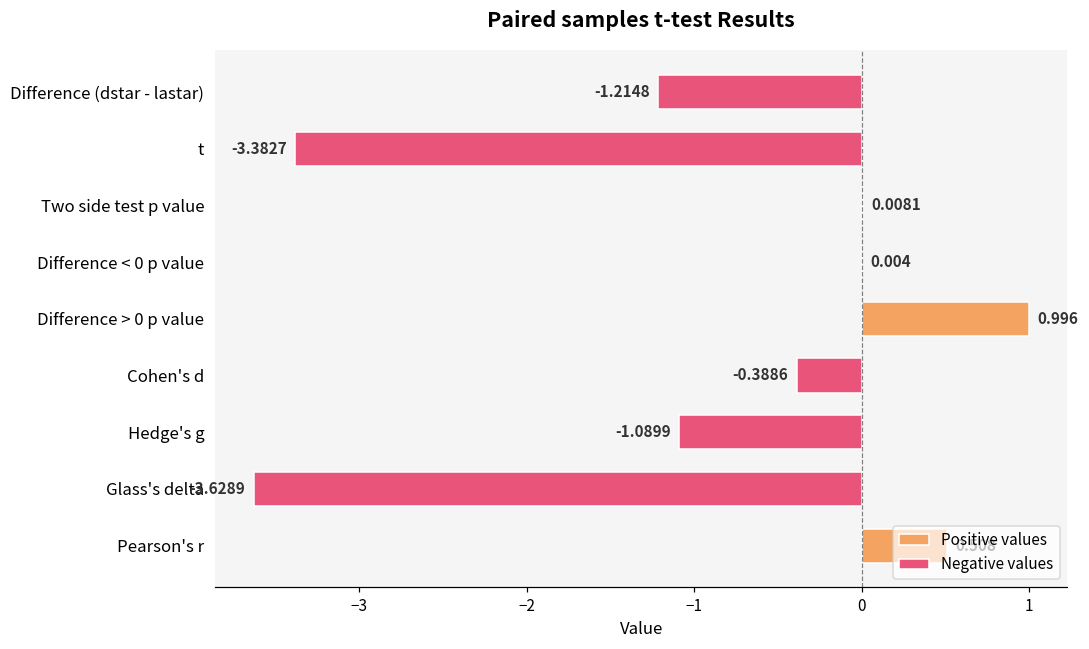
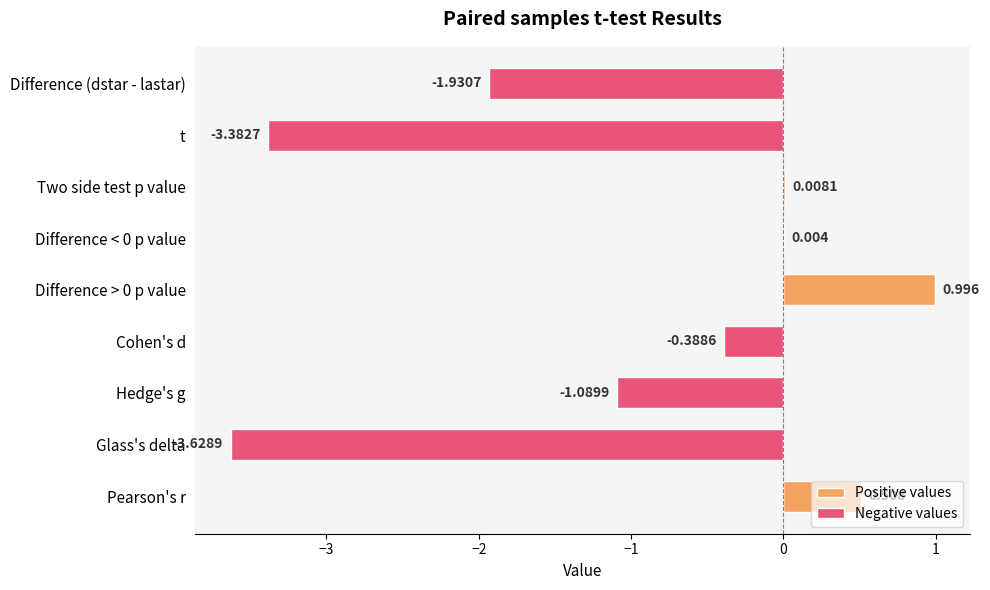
  {
    "Positive values": {
      "Two side test p value": 0.0081,
      "Difference < 0 p value": 0.004,
      "Difference > 0 p value": 0.996
    },
    "Negative values": {
-     "Difference (dstar - lastar)": -1.2148,
+     "Difference (dstar - lastar)": -1.9307,
      "t": -3.3827,
      "Cohen's d": -0.3886,
      "Hedge's g": -1.0899,
      "Glass's delta": -3.6289
    }
  }
